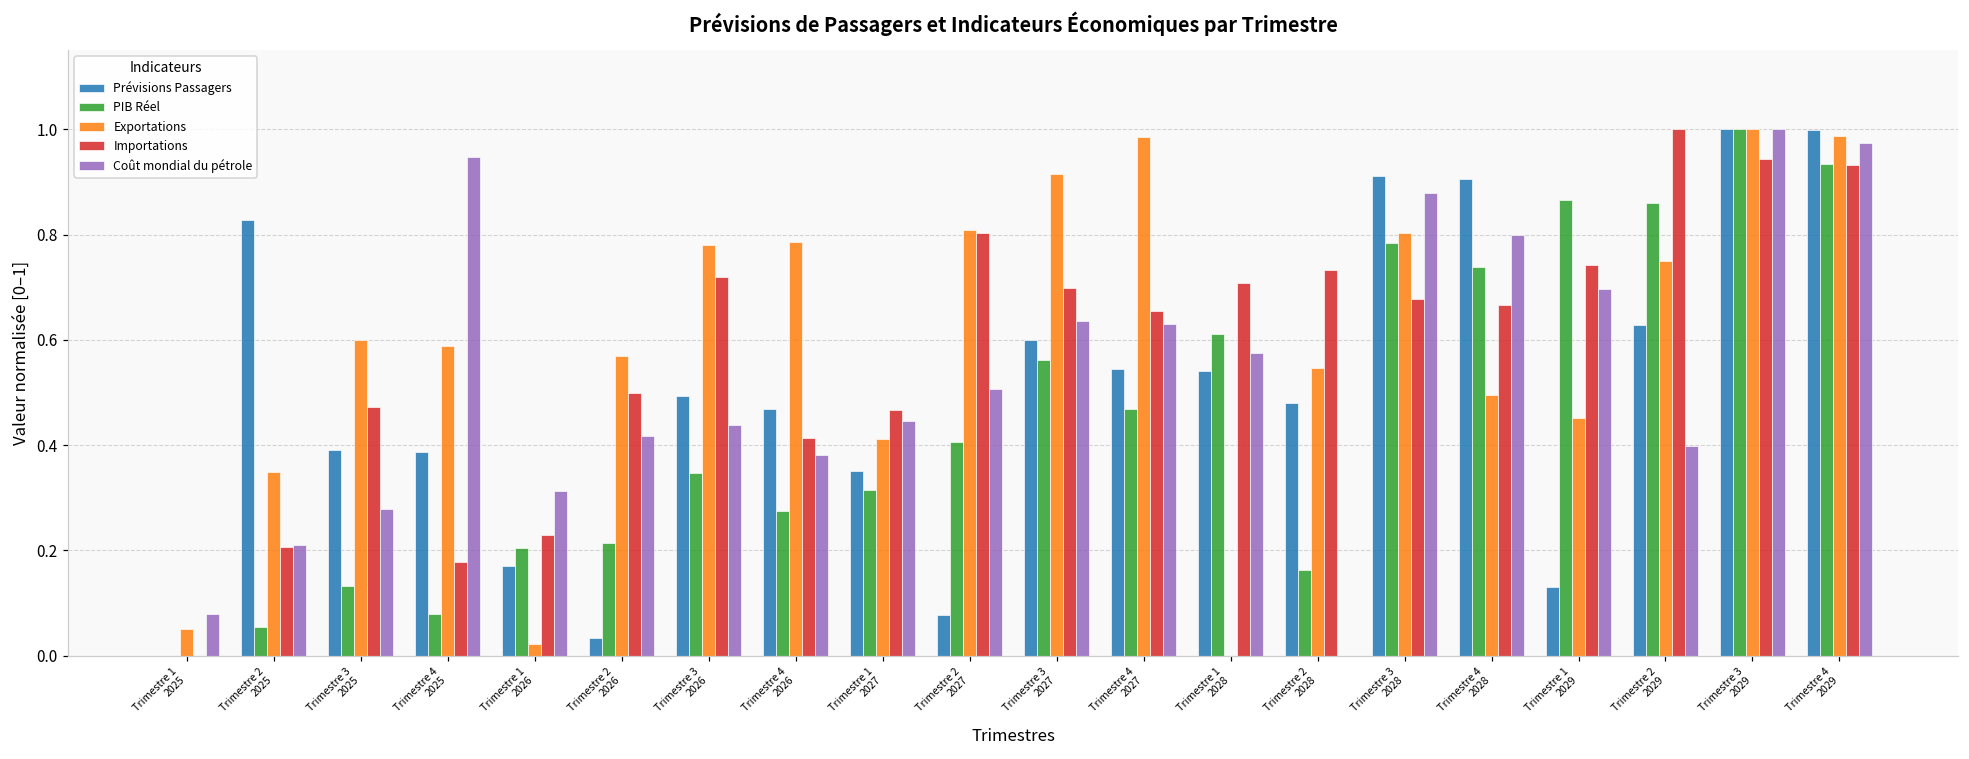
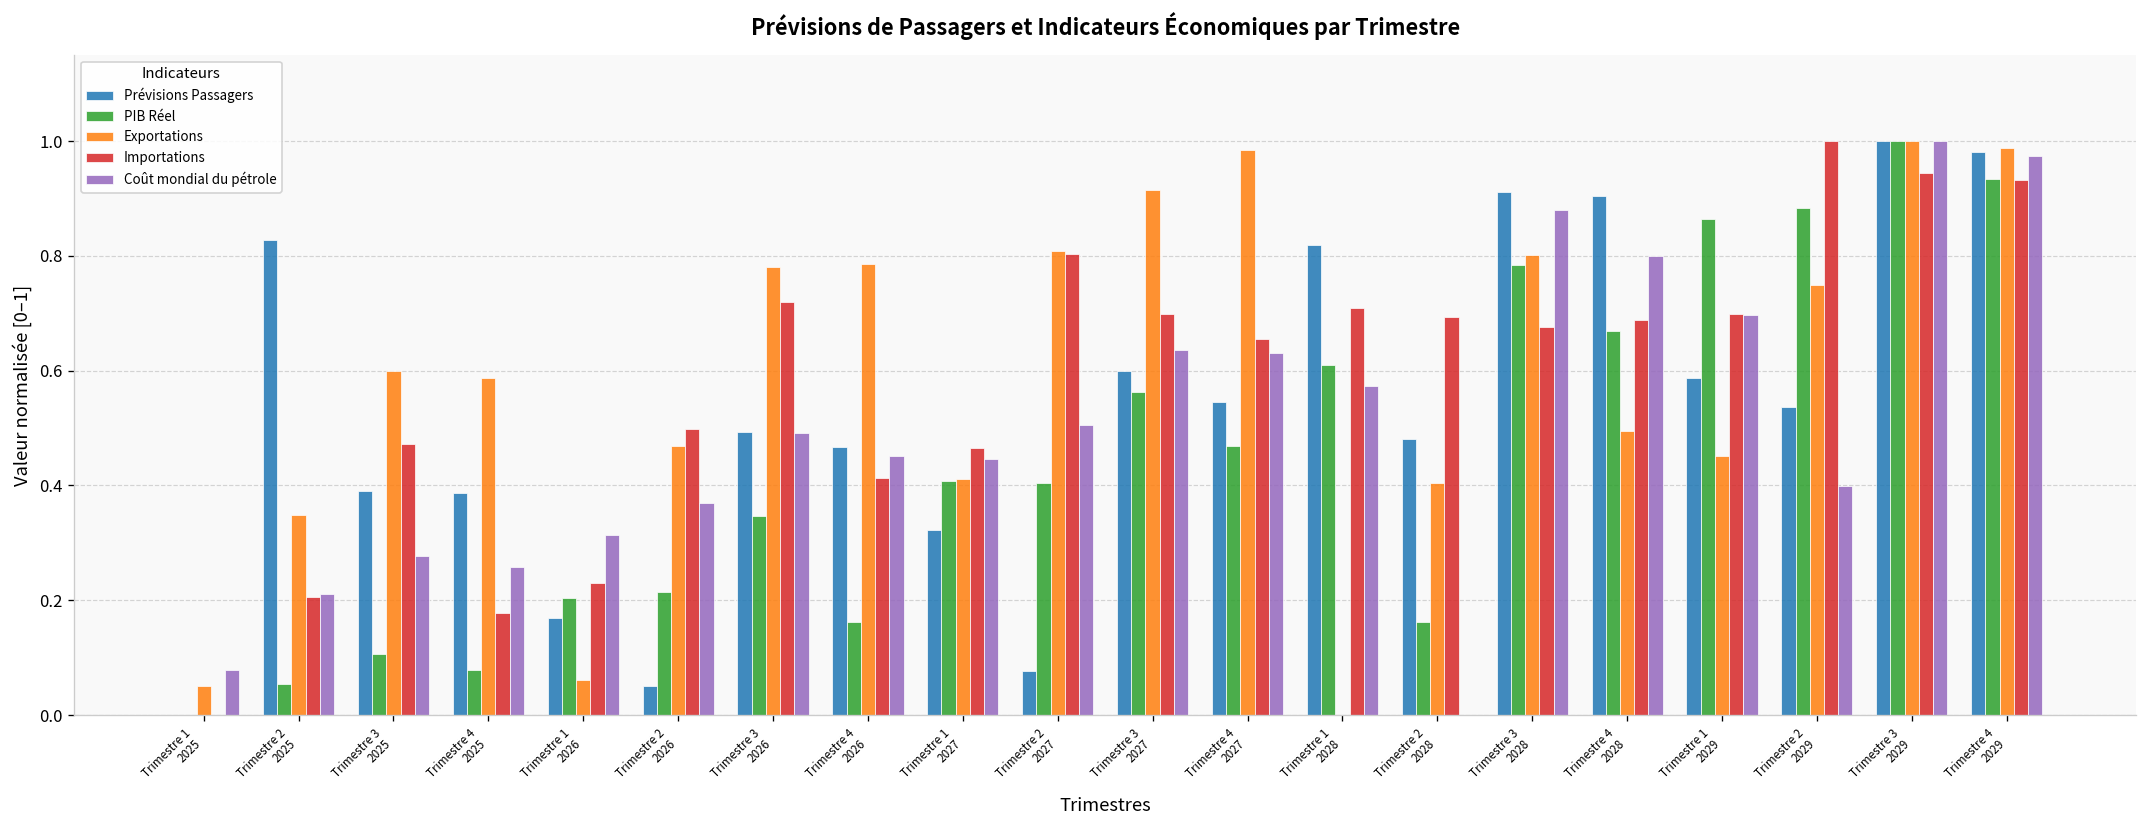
  {
    "Prévisions Passagers": {
      "Trimestre 1 2025": 0.00,
      "Trimestre 2 2025": 0.83,
      "Trimestre 3 2025": 0.39,
      "Trimestre 4 2025": 0.39,
      "Trimestre 1 2026": 0.17,
-     "Trimestre 2 2026": 0.03,
+     "Trimestre 2 2026": 0.05,
      "Trimestre 3 2026": 0.49,
      "Trimestre 4 2026": 0.47,
-     "Trimestre 1 2027": 0.35,
+     "Trimestre 1 2027": 0.32,
      "Trimestre 2 2027": 0.08,
      "Trimestre 3 2027": 0.60,
      "Trimestre 4 2027": 0.55,
-     "Trimestre 1 2028": 0.54,
+     "Trimestre 1 2028": 0.82,
      "Trimestre 2 2028": 0.48,
      "Trimestre 3 2028": 0.91,
      "Trimestre 4 2028": 0.90,
-     "Trimestre 1 2029": 0.13,
-     "Trimestre 2 2029": 0.63,
+     "Trimestre 1 2029": 0.59,
+     "Trimestre 2 2029": 0.54,
      "Trimestre 3 2029": 1.00,
-     "Trimestre 4 2029": 1.00
+     "Trimestre 4 2029": 0.98
    },
    "PIB Réel": {
      "Trimestre 1 2025": 0.00,
      "Trimestre 2 2025": 0.05,
-     "Trimestre 3 2025": 0.13,
+     "Trimestre 3 2025": 0.11,
      "Trimestre 4 2025": 0.08,
      "Trimestre 1 2026": 0.20,
      "Trimestre 2 2026": 0.21,
      "Trimestre 3 2026": 0.35,
-     "Trimestre 4 2026": 0.27,
-     "Trimestre 1 2027": 0.31,
+     "Trimestre 4 2026": 0.16,
+     "Trimestre 1 2027": 0.41,
      "Trimestre 2 2027": 0.40,
      "Trimestre 3 2027": 0.56,
      "Trimestre 4 2027": 0.47,
      "Trimestre 1 2028": 0.61,
      "Trimestre 2 2028": 0.16,
      "Trimestre 3 2028": 0.78,
-     "Trimestre 4 2028": 0.74,
+     "Trimestre 4 2028": 0.67,
      "Trimestre 1 2029": 0.86,
-     "Trimestre 2 2029": 0.86,
+     "Trimestre 2 2029": 0.88,
      "Trimestre 3 2029": 1.00,
      "Trimestre 4 2029": 0.93
    },
    "Exportations": {
      "Trimestre 1 2025": 0.05,
      "Trimestre 2 2025": 0.35,
      "Trimestre 3 2025": 0.60,
      "Trimestre 4 2025": 0.59,
-     "Trimestre 1 2026": 0.02,
-     "Trimestre 2 2026": 0.57,
+     "Trimestre 1 2026": 0.06,
+     "Trimestre 2 2026": 0.47,
      "Trimestre 3 2026": 0.78,
      "Trimestre 4 2026": 0.79,
      "Trimestre 1 2027": 0.41,
      "Trimestre 2 2027": 0.81,
      "Trimestre 3 2027": 0.91,
      "Trimestre 4 2027": 0.98,
      "Trimestre 1 2028": 0.00,
-     "Trimestre 2 2028": 0.55,
+     "Trimestre 2 2028": 0.40,
      "Trimestre 3 2028": 0.80,
      "Trimestre 4 2028": 0.49,
      "Trimestre 1 2029": 0.45,
      "Trimestre 2 2029": 0.75,
      "Trimestre 3 2029": 1.00,
      "Trimestre 4 2029": 0.99
    },
    "Importations": {
      "Trimestre 1 2025": 0.00,
      "Trimestre 2 2025": 0.21,
      "Trimestre 3 2025": 0.47,
      "Trimestre 4 2025": 0.18,
      "Trimestre 1 2026": 0.23,
      "Trimestre 2 2026": 0.50,
      "Trimestre 3 2026": 0.72,
      "Trimestre 4 2026": 0.41,
      "Trimestre 1 2027": 0.47,
      "Trimestre 2 2027": 0.80,
      "Trimestre 3 2027": 0.70,
      "Trimestre 4 2027": 0.66,
      "Trimestre 1 2028": 0.71,
-     "Trimestre 2 2028": 0.73,
+     "Trimestre 2 2028": 0.69,
      "Trimestre 3 2028": 0.68,
-     "Trimestre 4 2028": 0.67,
-     "Trimestre 1 2029": 0.74,
+     "Trimestre 4 2028": 0.69,
+     "Trimestre 1 2029": 0.70,
      "Trimestre 2 2029": 1.00,
      "Trimestre 3 2029": 0.94,
      "Trimestre 4 2029": 0.93
    },
    "Coût mondial du pétrole": {
      "Trimestre 1 2025": 0.08,
      "Trimestre 2 2025": 0.21,
      "Trimestre 3 2025": 0.28,
-     "Trimestre 4 2025": 0.95,
+     "Trimestre 4 2025": 0.26,
      "Trimestre 1 2026": 0.31,
-     "Trimestre 2 2026": 0.42,
-     "Trimestre 3 2026": 0.44,
-     "Trimestre 4 2026": 0.38,
+     "Trimestre 2 2026": 0.37,
+     "Trimestre 3 2026": 0.49,
+     "Trimestre 4 2026": 0.45,
      "Trimestre 1 2027": 0.45,
      "Trimestre 2 2027": 0.51,
      "Trimestre 3 2027": 0.64,
      "Trimestre 4 2027": 0.63,
      "Trimestre 1 2028": 0.57,
      "Trimestre 2 2028": 0.00,
      "Trimestre 3 2028": 0.88,
      "Trimestre 4 2028": 0.80,
      "Trimestre 1 2029": 0.70,
      "Trimestre 2 2029": 0.40,
      "Trimestre 3 2029": 1.00,
      "Trimestre 4 2029": 0.97
    }
  }
